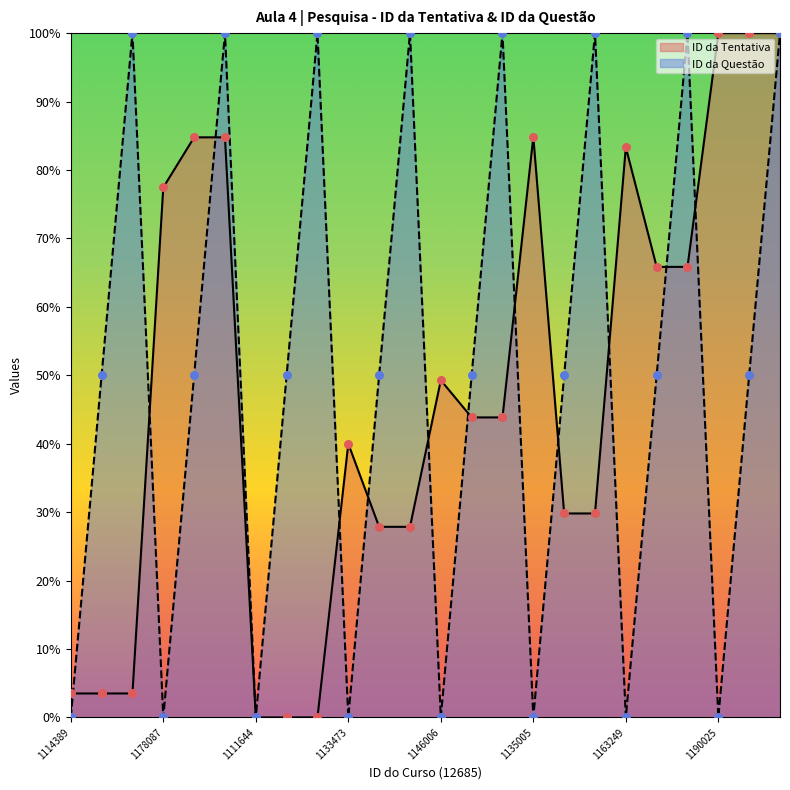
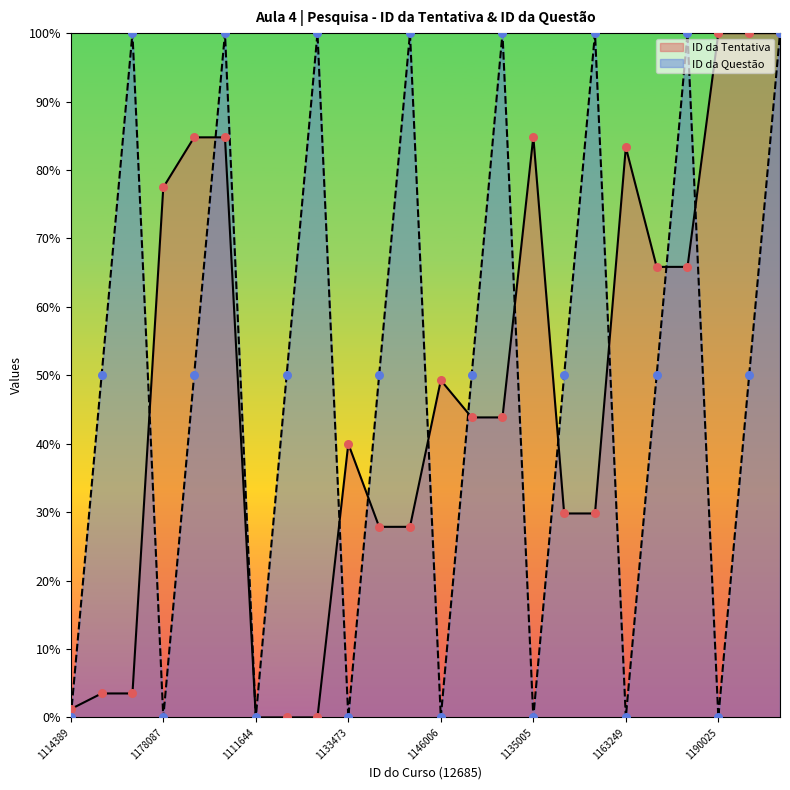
  {
    "ID da Tentativa": {
-     "1114389": "4%",
+     "1114389": "1%",
      "1178087": "77%",
      "1133473": "40%",
      "1146006": "49%",
      "1135005": "85%",
      "1163249": "83%",
      "1190025": "100%"
    },
    "ID da Questão": {
      "1114389": "0%",
      "1178087": "0%",
      "1133473": "0%",
      "1146006": "0%",
      "1135005": "0%",
      "1163249": "0%",
      "1190025": "0%"
    }
  }
